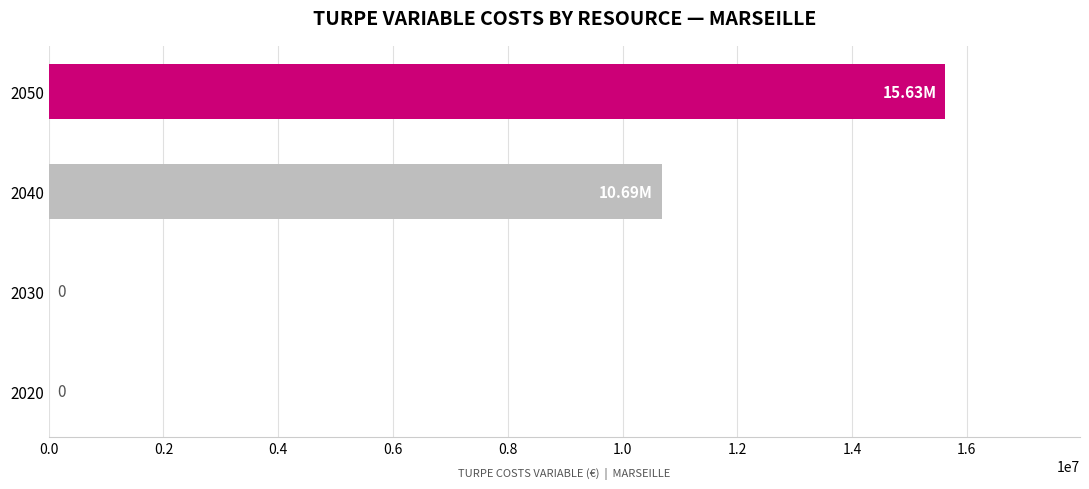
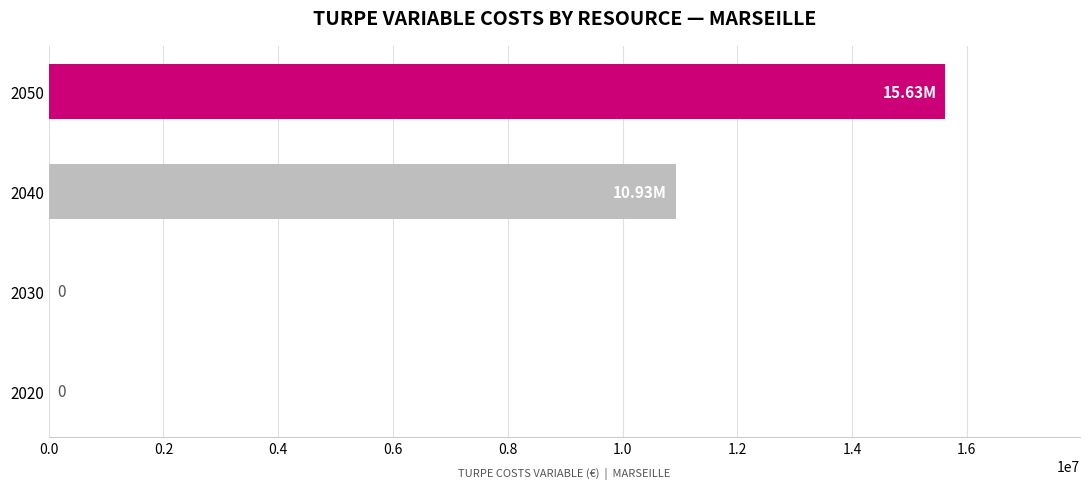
  {
    "2050": "15.63M",
-   "2040": "10.69M",
+   "2040": "10.93M",
    "2030": "0",
    "2020": "0"
  }
